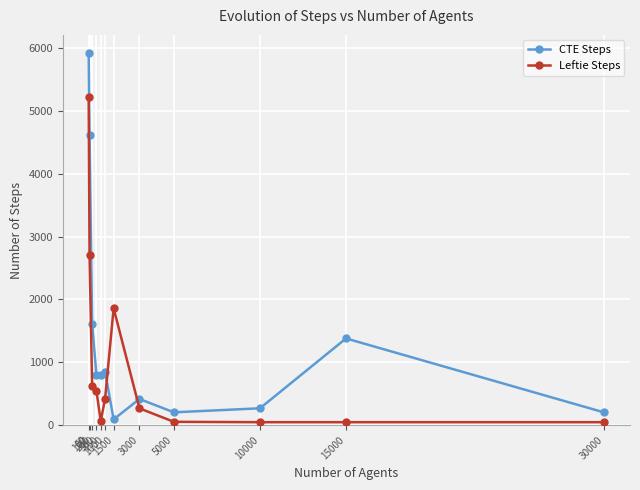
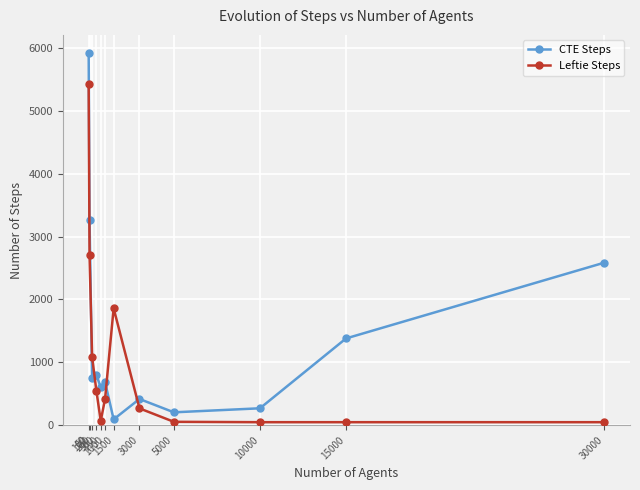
  {
    "CTE Steps": {
      "50": 5900,
-     "100": 4600,
-     "250": 1600,
+     "100": 3300,
+     "250": 700,
      "500": 800,
-     "750": 800,
-     "1000": 900,
+     "750": 600,
+     "1000": 700,
      "1500": 100,
      "3000": 400,
      "5000": 200,
      "10000": 300,
      "15000": 1400,
-     "30000": 200
+     "30000": 2600
    },
    "Leftie Steps": {
-     "50": 5200,
+     "50": 5400,
      "100": 2700,
-     "250": 600,
+     "250": 1100,
      "500": 500,
      "750": 100,
      "1000": 400,
      "1500": 1900,
      "3000": 300,
      "5000": 100,
      "10000": 0,
      "15000": 0,
      "30000": 0
    }
  }
